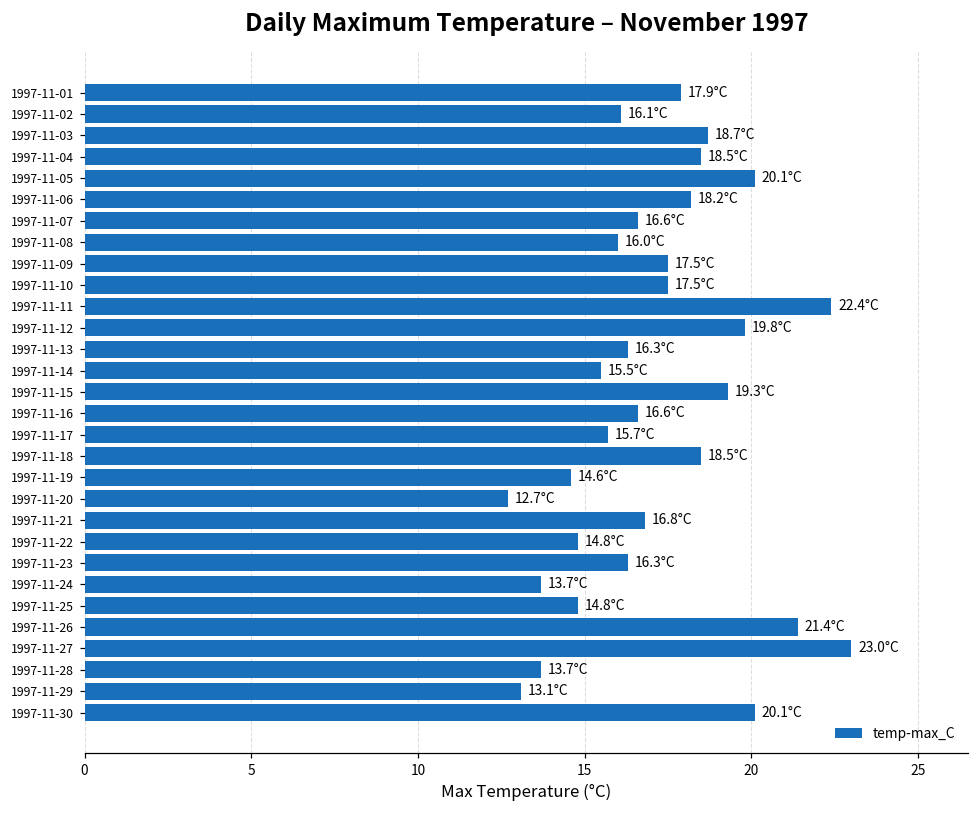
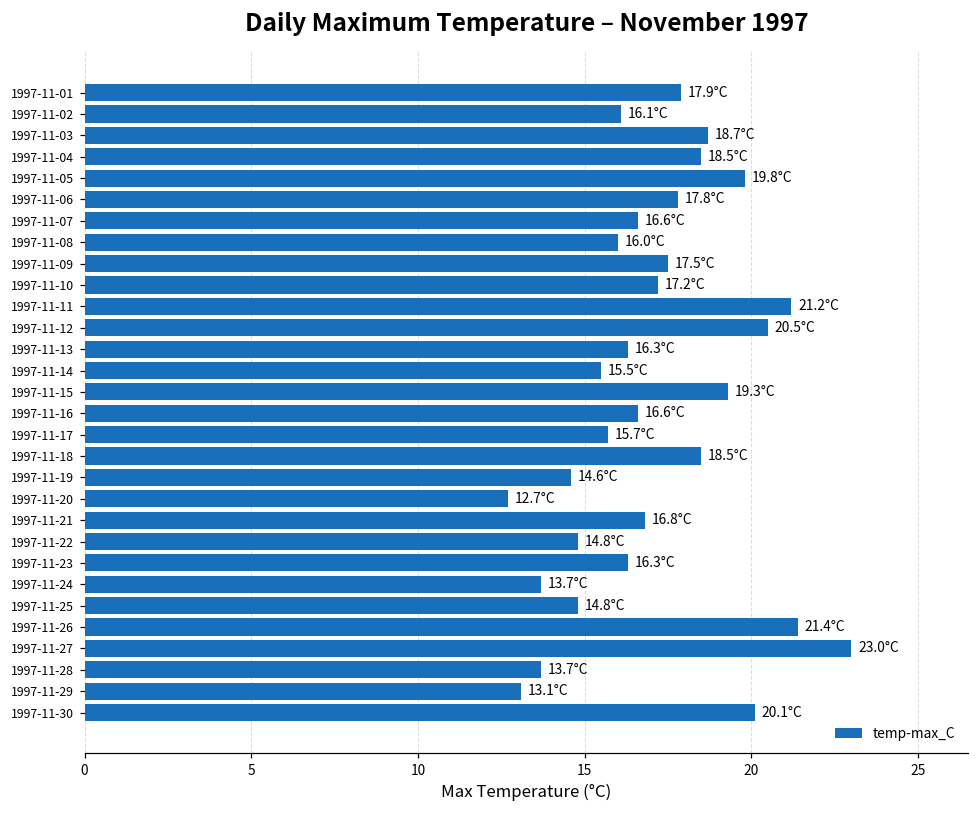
  {
    "1997-11-01": "17.9°C",
    "1997-11-02": "16.1°C",
    "1997-11-03": "18.7°C",
    "1997-11-04": "18.5°C",
-   "1997-11-05": "20.1°C",
-   "1997-11-06": "18.2°C",
+   "1997-11-05": "19.8°C",
+   "1997-11-06": "17.8°C",
    "1997-11-07": "16.6°C",
    "1997-11-08": "16.0°C",
    "1997-11-09": "17.5°C",
-   "1997-11-10": "17.5°C",
-   "1997-11-11": "22.4°C",
-   "1997-11-12": "19.8°C",
+   "1997-11-10": "17.2°C",
+   "1997-11-11": "21.2°C",
+   "1997-11-12": "20.5°C",
    "1997-11-13": "16.3°C",
    "1997-11-14": "15.5°C",
    "1997-11-15": "19.3°C",
    "1997-11-16": "16.6°C",
    "1997-11-17": "15.7°C",
    "1997-11-18": "18.5°C",
    "1997-11-19": "14.6°C",
    "1997-11-20": "12.7°C",
    "1997-11-21": "16.8°C",
    "1997-11-22": "14.8°C",
    "1997-11-23": "16.3°C",
    "1997-11-24": "13.7°C",
    "1997-11-25": "14.8°C",
    "1997-11-26": "21.4°C",
    "1997-11-27": "23.0°C",
    "1997-11-28": "13.7°C",
    "1997-11-29": "13.1°C",
    "1997-11-30": "20.1°C"
  }
